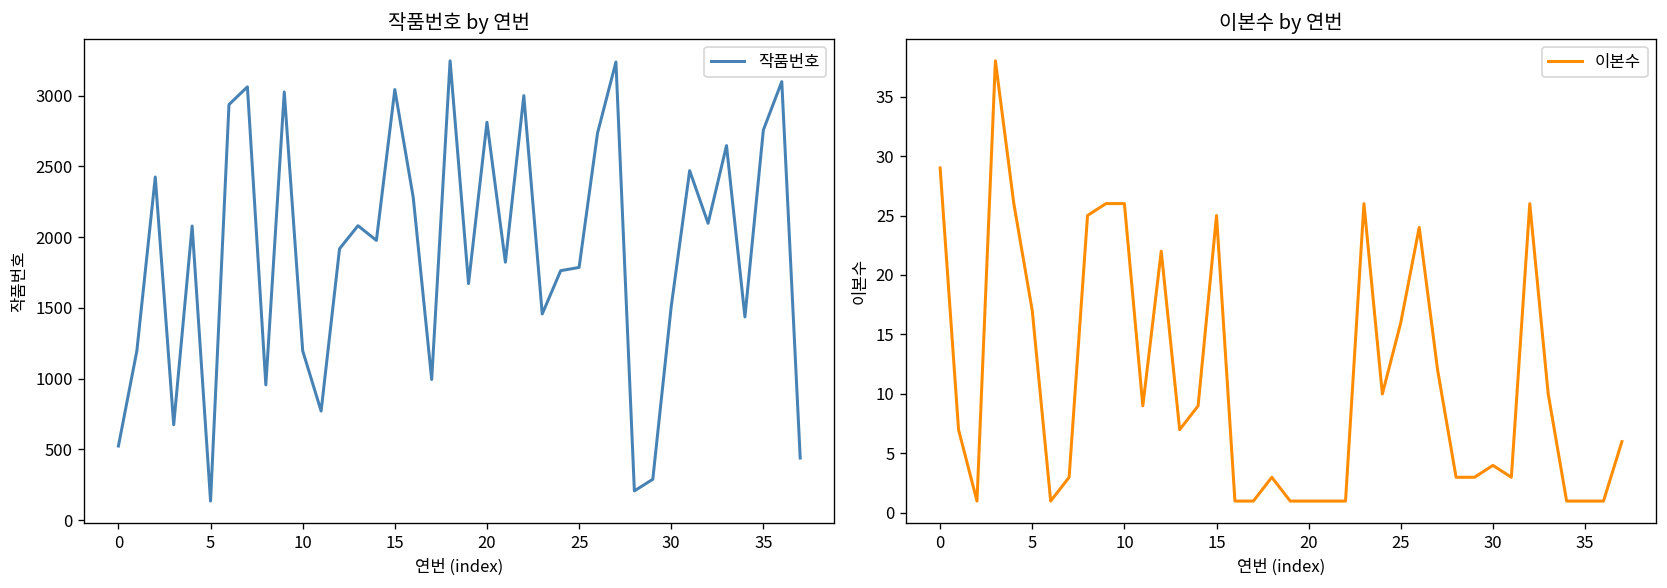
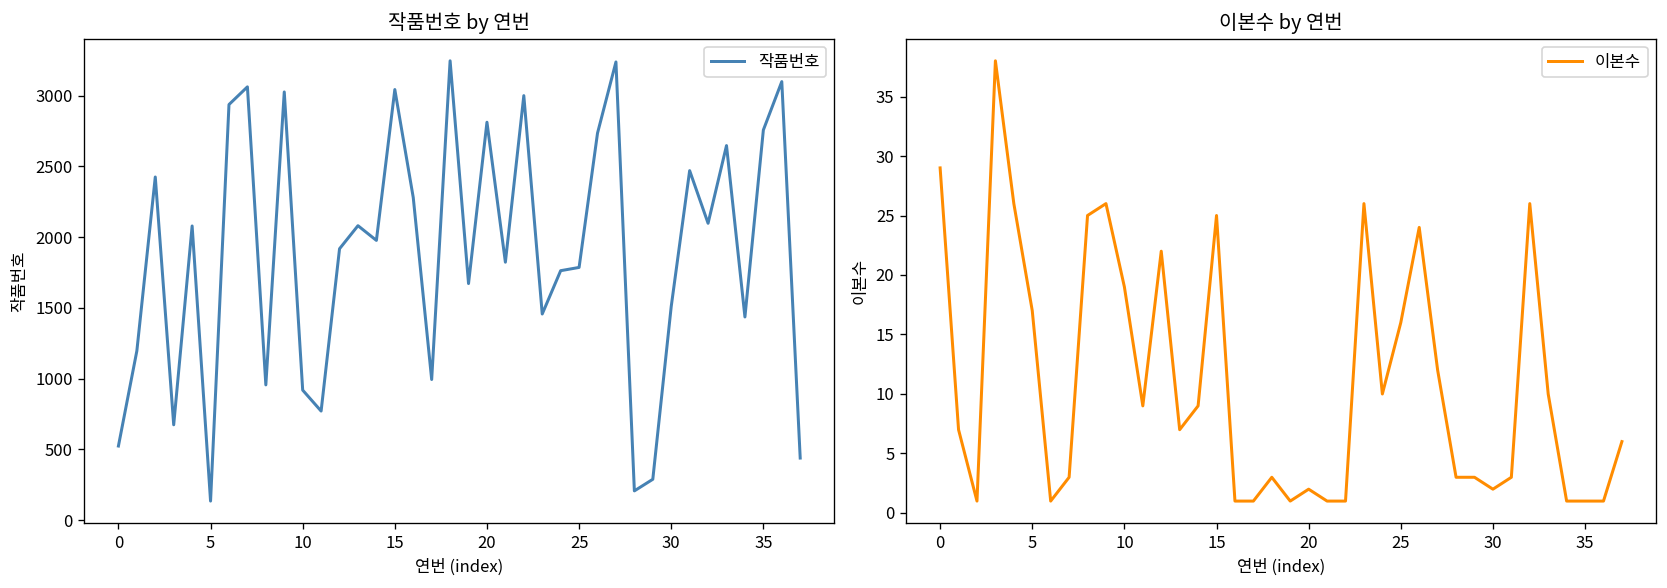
  {
    "작품번호 by 연번": {
      "0": 520,
      "5": 140,
-     "10": 1200,
+     "10": 920,
      "15": 3040,
      "20": 2810,
      "25": 1790,
      "30": 1510,
      "35": 2760
    },
    "이본수 by 연번": {
      "0": 29,
      "5": 17,
-     "10": 26,
+     "10": 19,
      "15": 25,
-     "20": 1,
+     "20": 2,
      "25": 16,
-     "30": 4,
+     "30": 2,
      "35": 1
    }
  }
